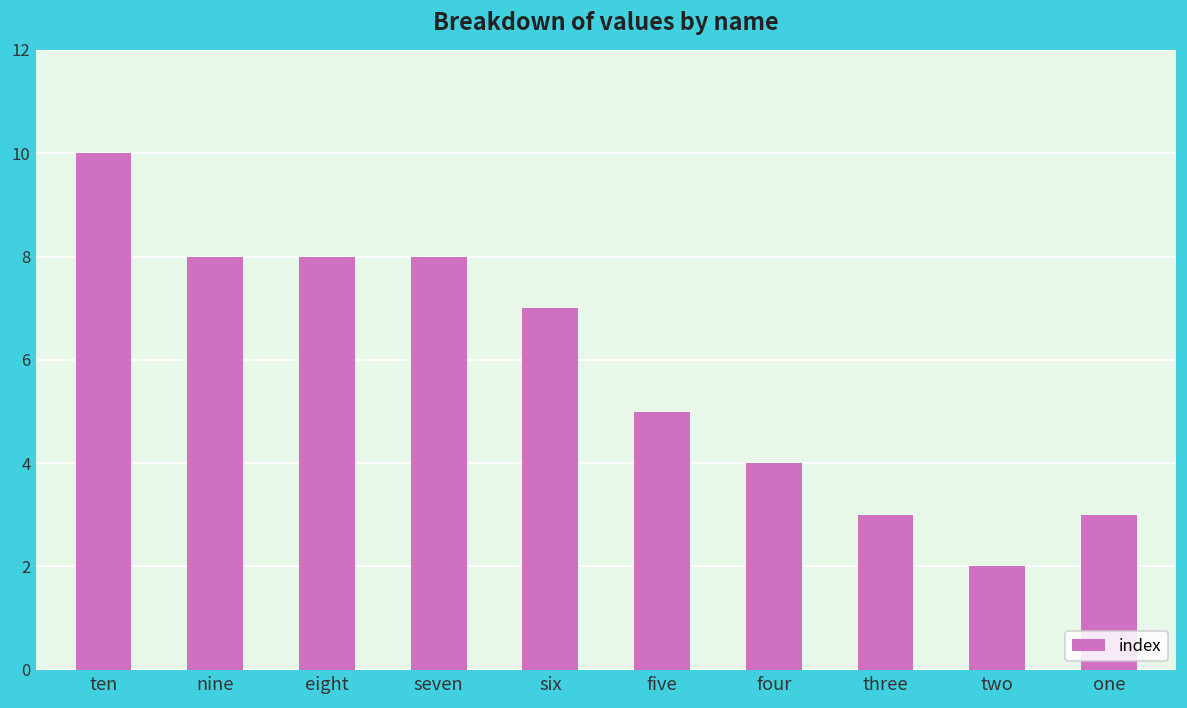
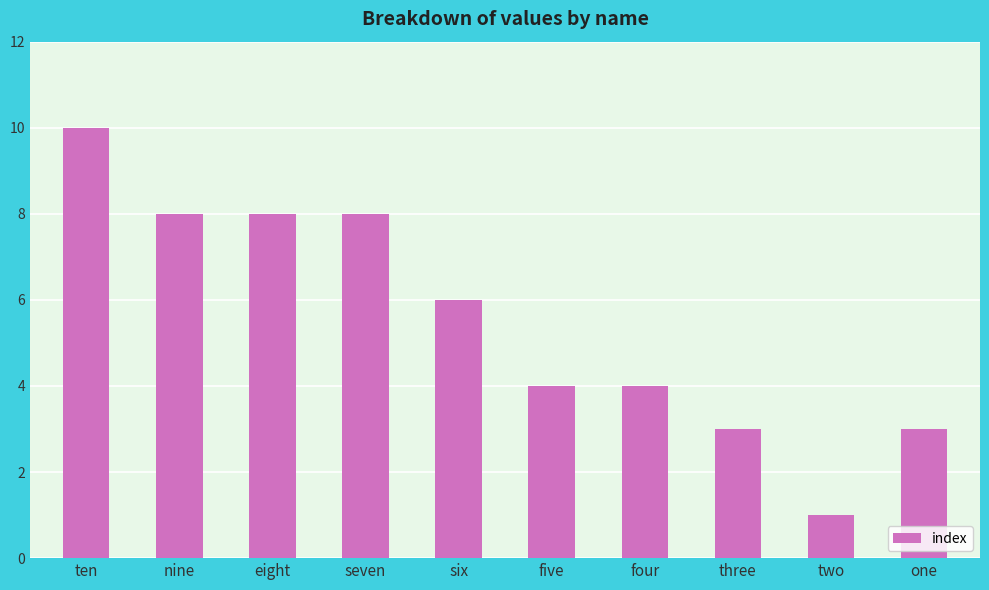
  {
    "ten": 10,
    "nine": 8,
    "eight": 8,
    "seven": 8,
-   "six": 7,
-   "five": 5,
+   "six": 6,
+   "five": 4,
    "four": 4,
    "three": 3,
-   "two": 2,
+   "two": 1,
    "one": 3
  }
